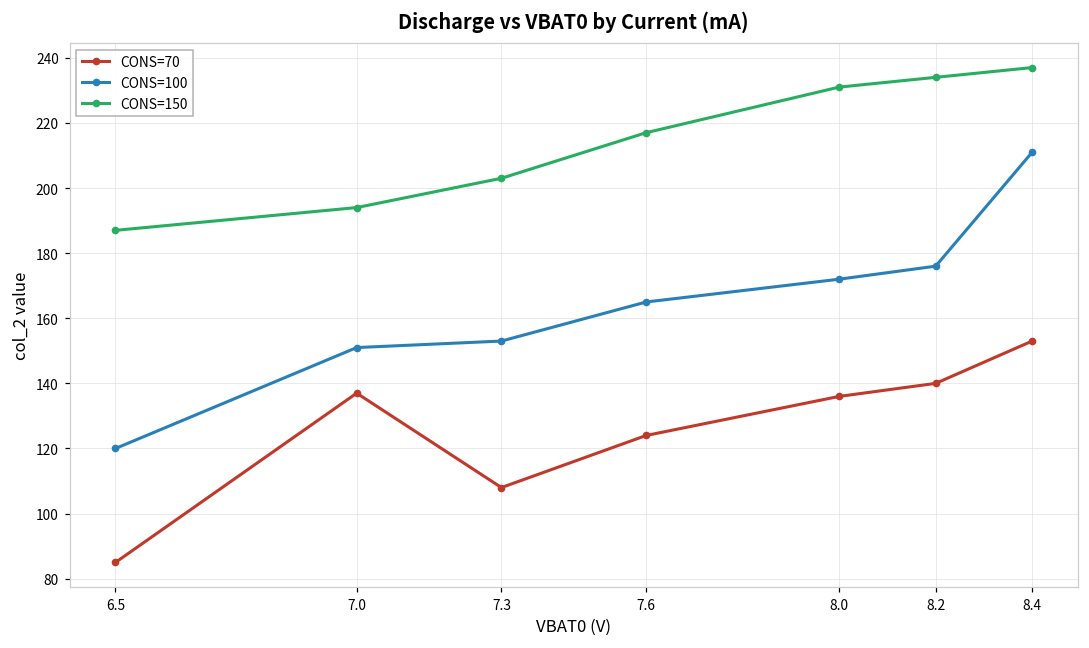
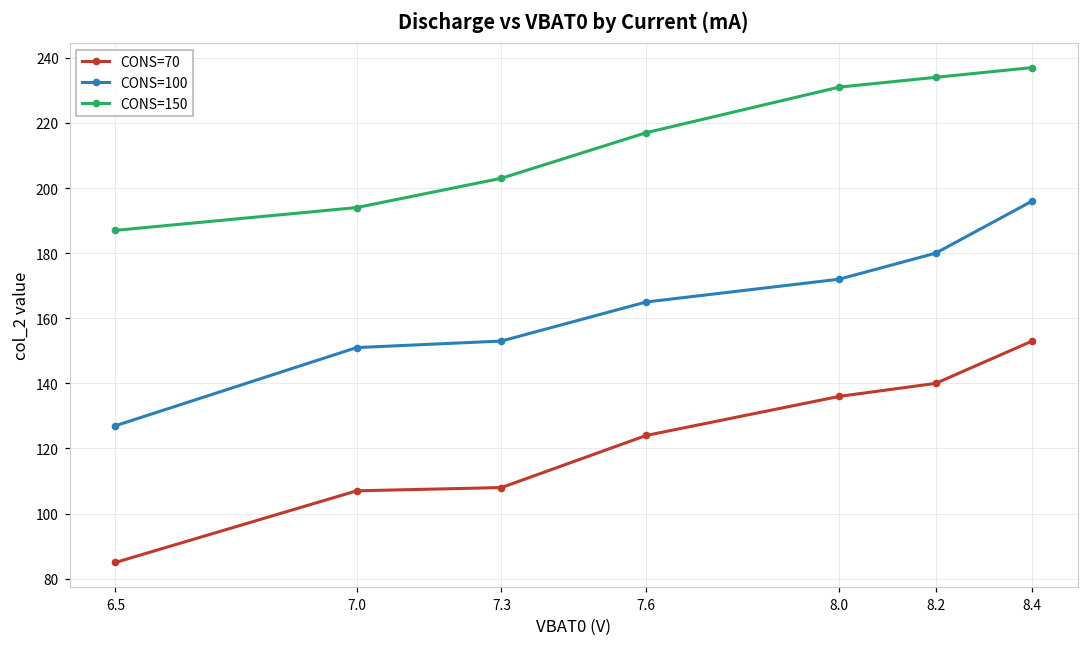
  {
    "CONS=70": {
      "6.5": 85,
-     "7.0": 137,
+     "7.0": 107,
      "7.3": 108,
      "7.6": 124,
      "8.0": 136,
      "8.2": 140,
      "8.4": 153
    },
    "CONS=100": {
-     "6.5": 120,
+     "6.5": 127,
      "7.0": 151,
      "7.3": 153,
      "7.6": 165,
      "8.0": 172,
-     "8.2": 176,
-     "8.4": 211
+     "8.2": 180,
+     "8.4": 196
    },
    "CONS=150": {
      "6.5": 187,
      "7.0": 194,
      "7.3": 203,
      "7.6": 217,
      "8.0": 231,
      "8.2": 234,
      "8.4": 237
    }
  }
